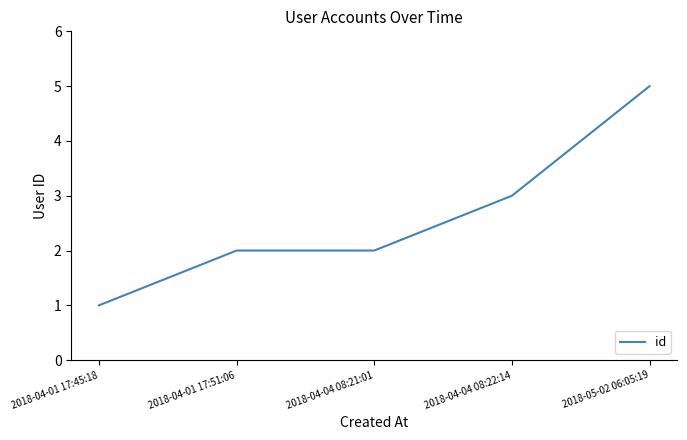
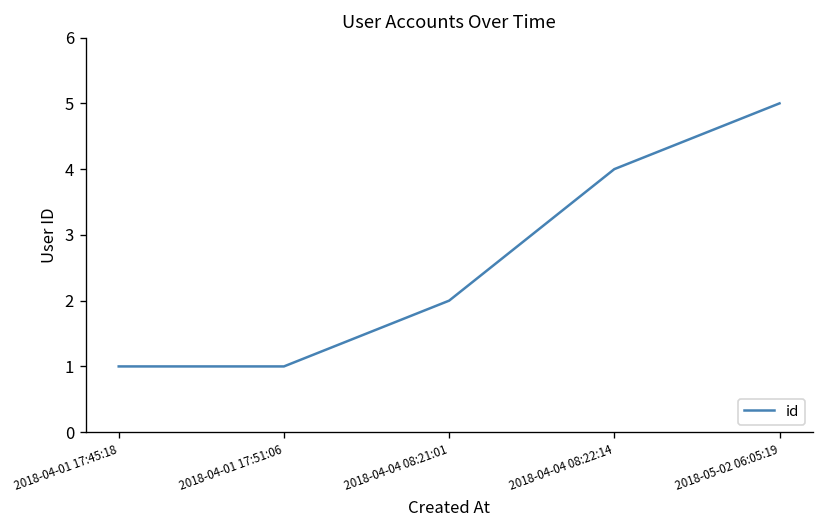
  {
    "2018-04-01 17:45:18": 1,
-   "2018-04-01 17:51:06": 2,
+   "2018-04-01 17:51:06": 1,
    "2018-04-04 08:21:01": 2,
-   "2018-04-04 08:22:14": 3,
+   "2018-04-04 08:22:14": 4,
    "2018-05-02 06:05:19": 5
  }
